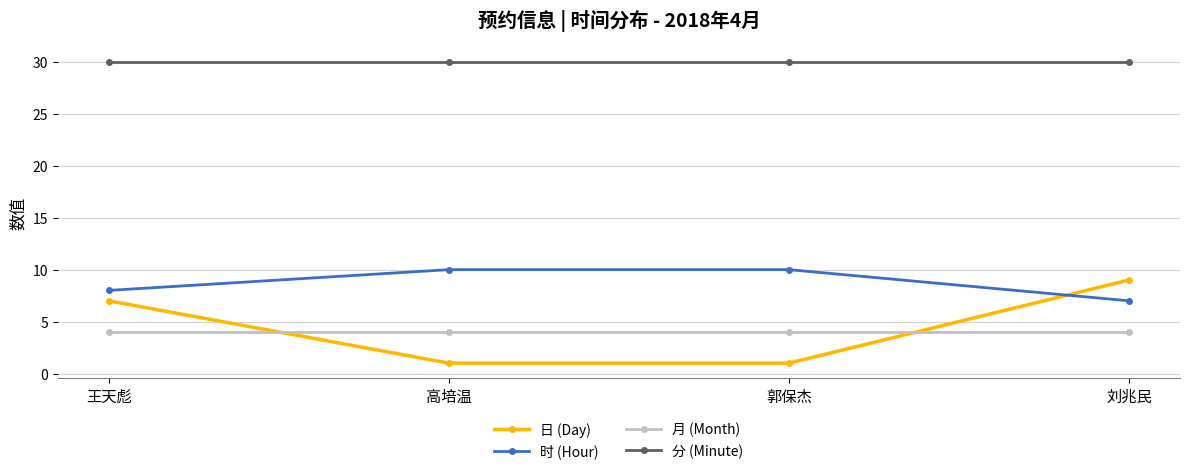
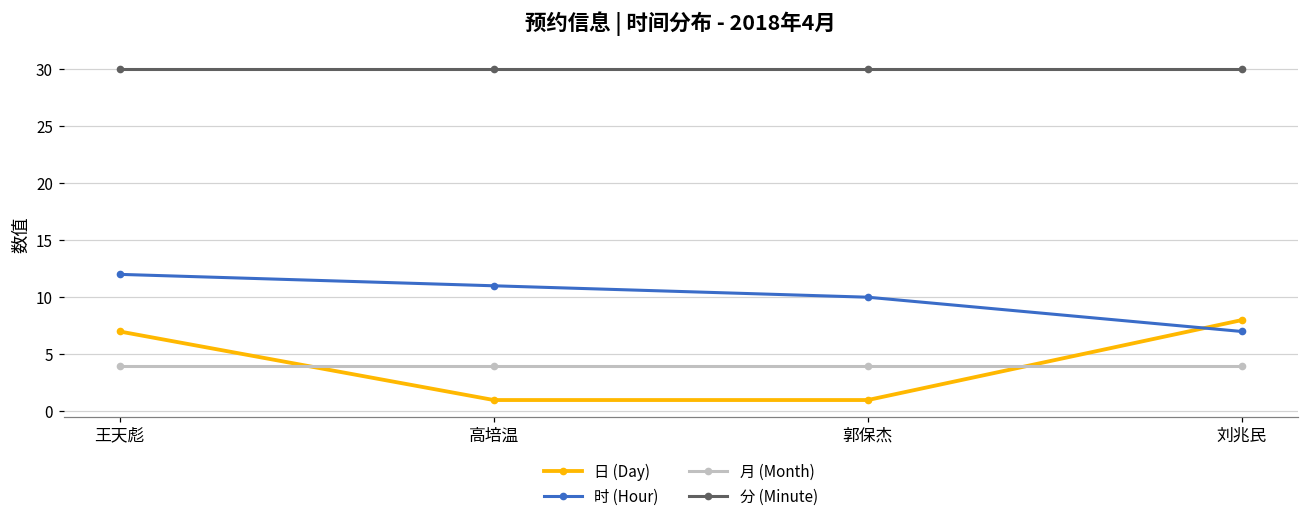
  {
    "日 (Day)": {
      "王天彪": 7,
      "高培温": 1,
      "郭保杰": 1,
-     "刘兆民": 9
+     "刘兆民": 8
    },
    "时 (Hour)": {
-     "王天彪": 8,
-     "高培温": 10,
+     "王天彪": 12,
+     "高培温": 11,
      "郭保杰": 10,
      "刘兆民": 7
    },
    "月 (Month)": {
      "王天彪": 4,
      "高培温": 4,
      "郭保杰": 4,
      "刘兆民": 4
    },
    "分 (Minute)": {
      "王天彪": 30,
      "高培温": 30,
      "郭保杰": 30,
      "刘兆民": 30
    }
  }
